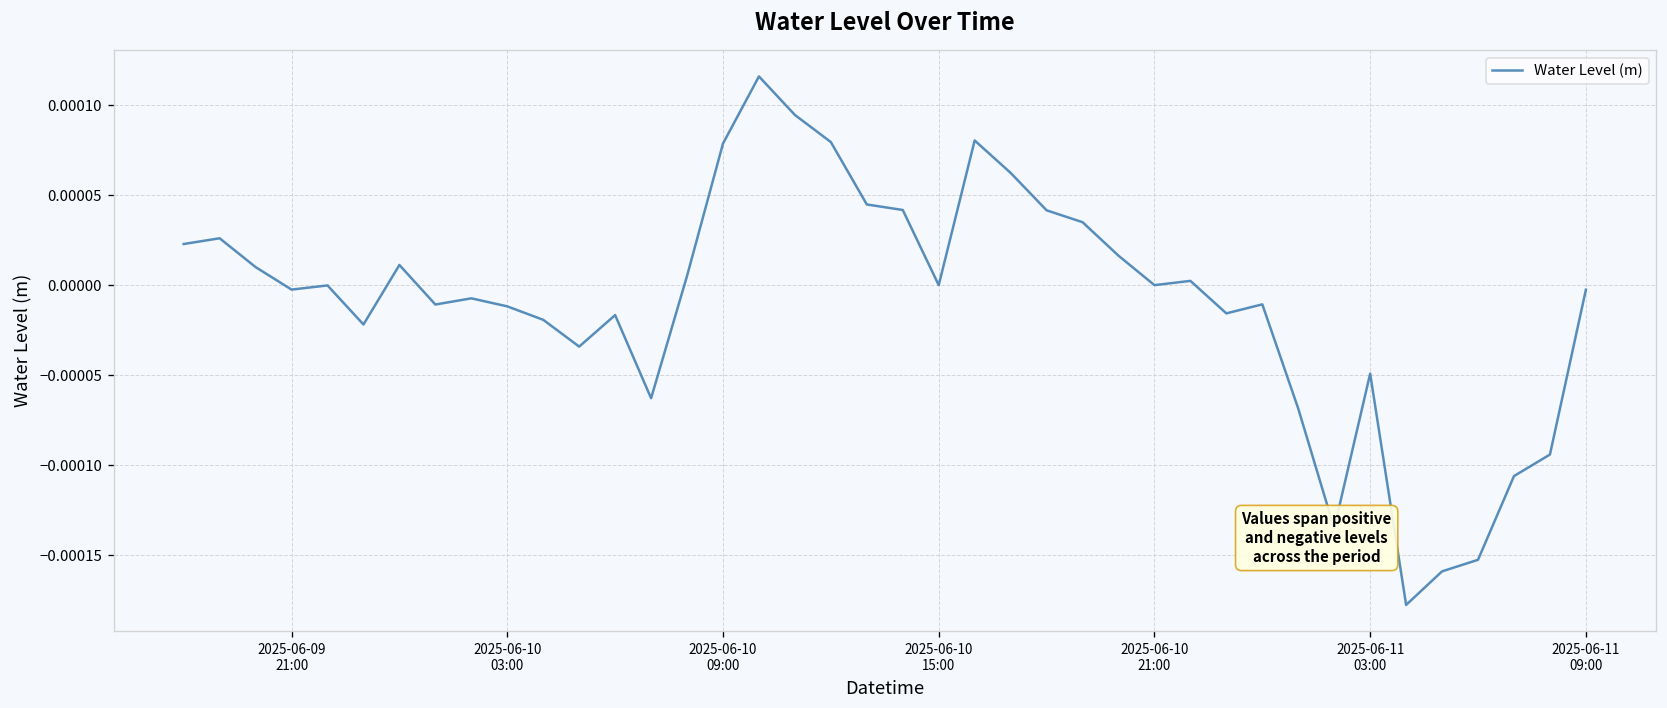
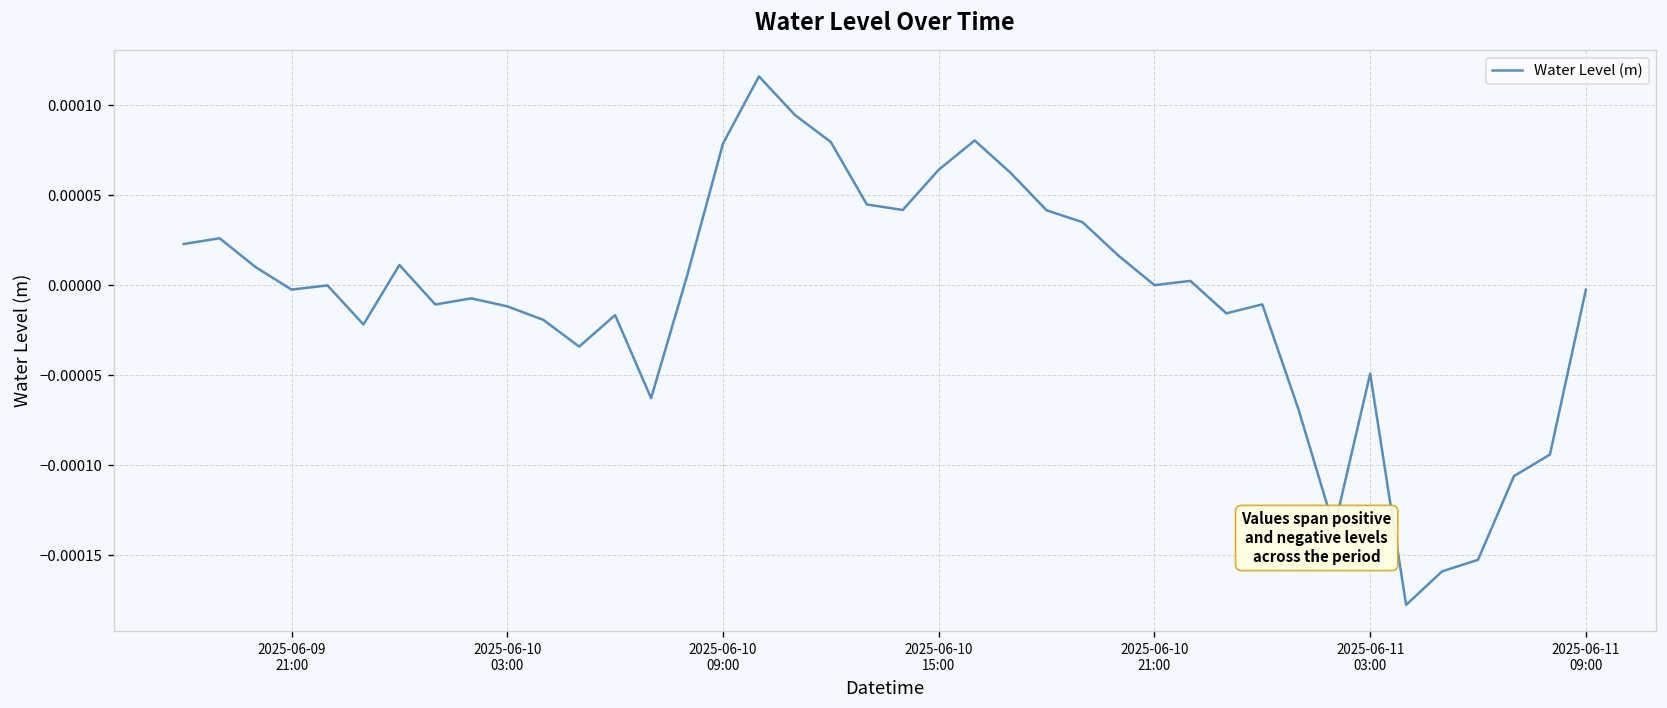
  {
    "2025-06-09 21:00": -0.000002,
    "2025-06-10 03:00": -0.000012,
    "2025-06-10 09:00": 0.000079,
-   "2025-06-10 15:00": 0.0000,
+   "2025-06-10 15:00": 0.0001,
    "2025-06-10 21:00": 0.0000,
    "2025-06-11 03:00": -0.000049,
    "2025-06-11 09:00": -0.000003
  }
